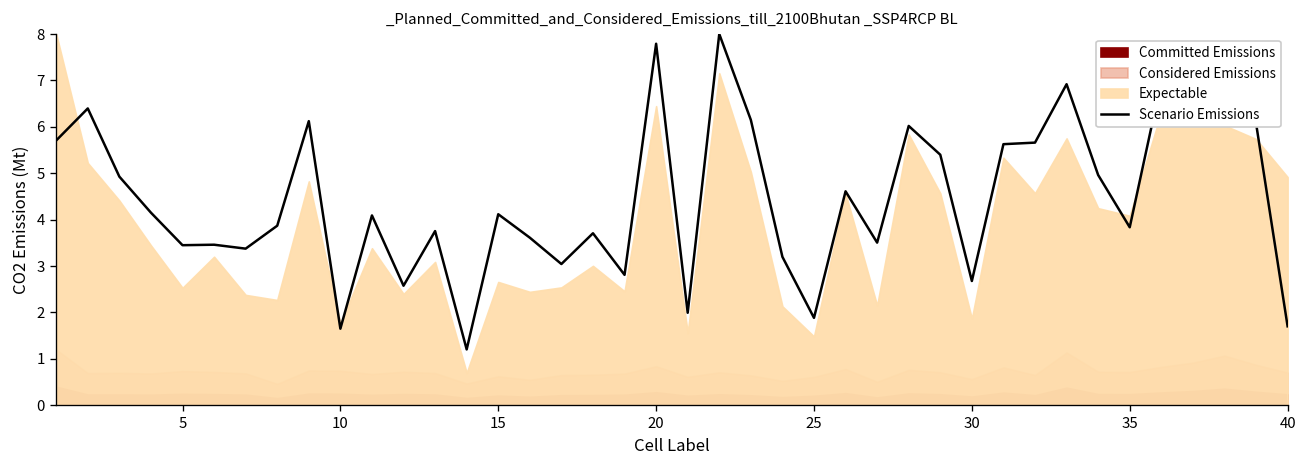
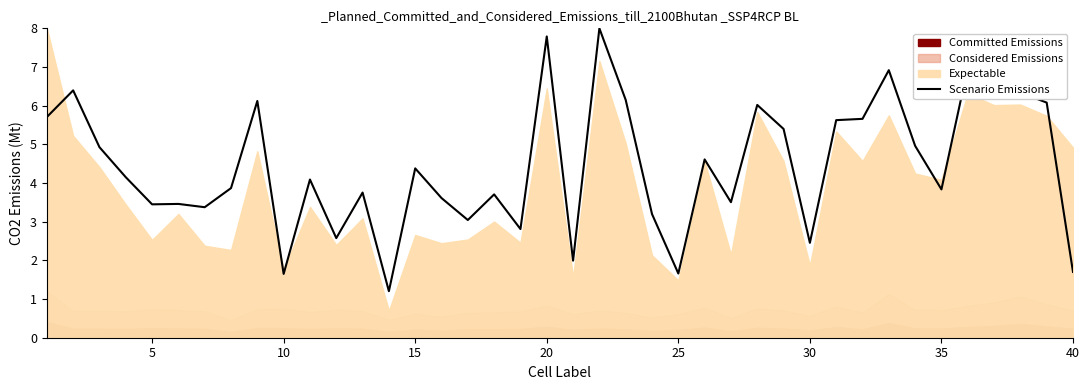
  {
    "Scenario Emissions": {
      "5": 3.4,
      "10": 1.7,
-     "15": 4.1,
+     "15": 4.4,
      "20": 7.8,
-     "25": 1.9,
-     "30": 2.7,
+     "25": 1.7,
+     "30": 2.5,
      "35": 3.8,
      "40": 1.7
    },
    "Committed Emissions": {
      "5": 0.2,
      "10": 0.2,
      "15": 0.2,
      "20": 0.3,
      "25": 0.2,
      "30": 0.2,
      "35": 0.2,
      "40": 0.2
    }
  }
